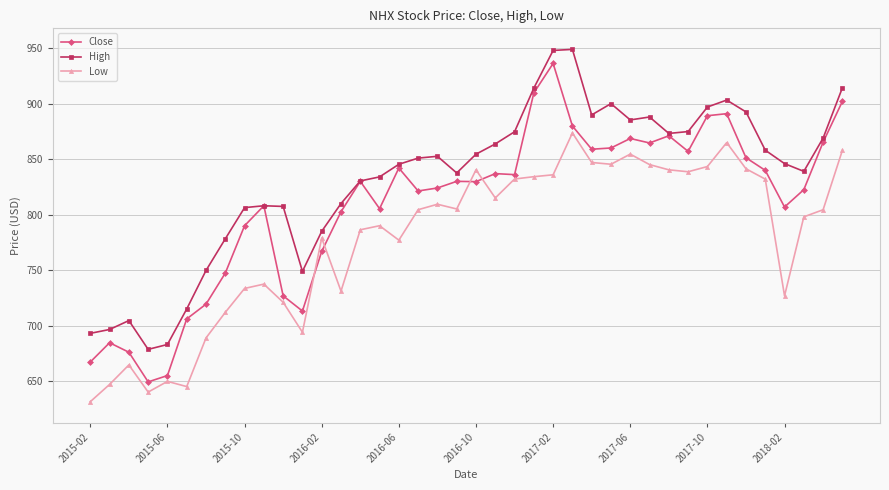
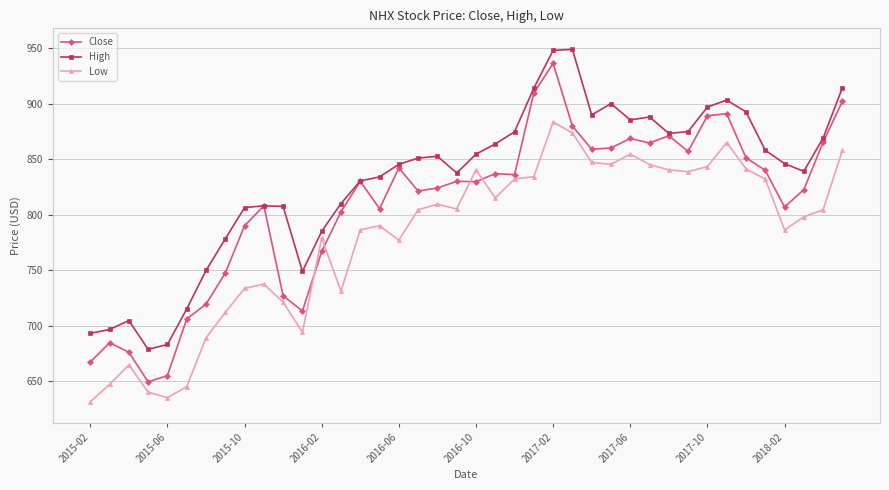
  {
    "Low": {
      "2015-02": 631,
-     "2015-06": 650,
+     "2015-06": 635,
      "2015-10": 733,
      "2016-02": 779,
      "2016-06": 777,
      "2016-10": 840,
-     "2017-02": 836,
+     "2017-02": 884,
      "2017-06": 855,
      "2017-10": 843,
-     "2018-02": 727
+     "2018-02": 786
    }
  }
